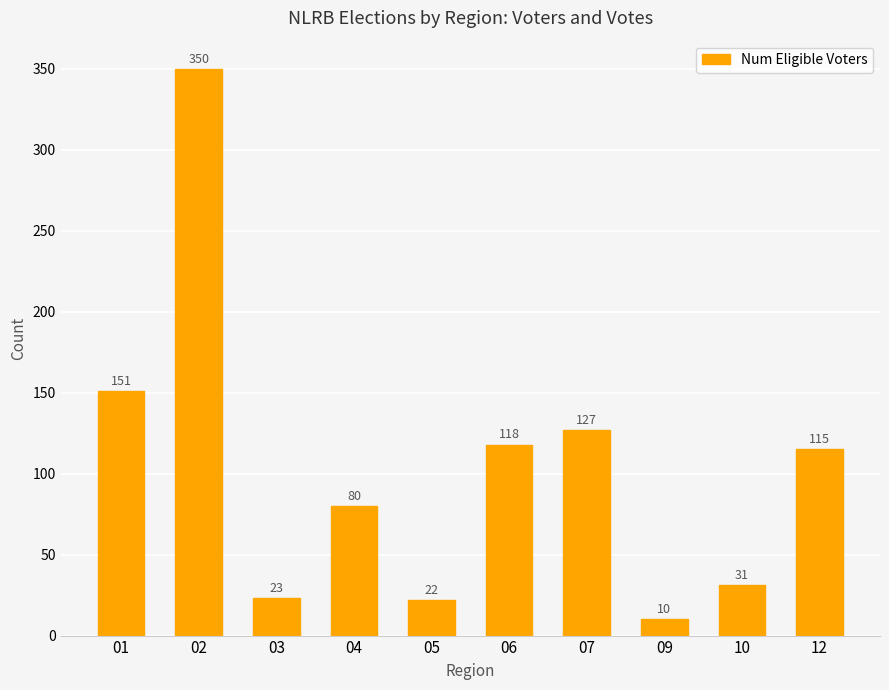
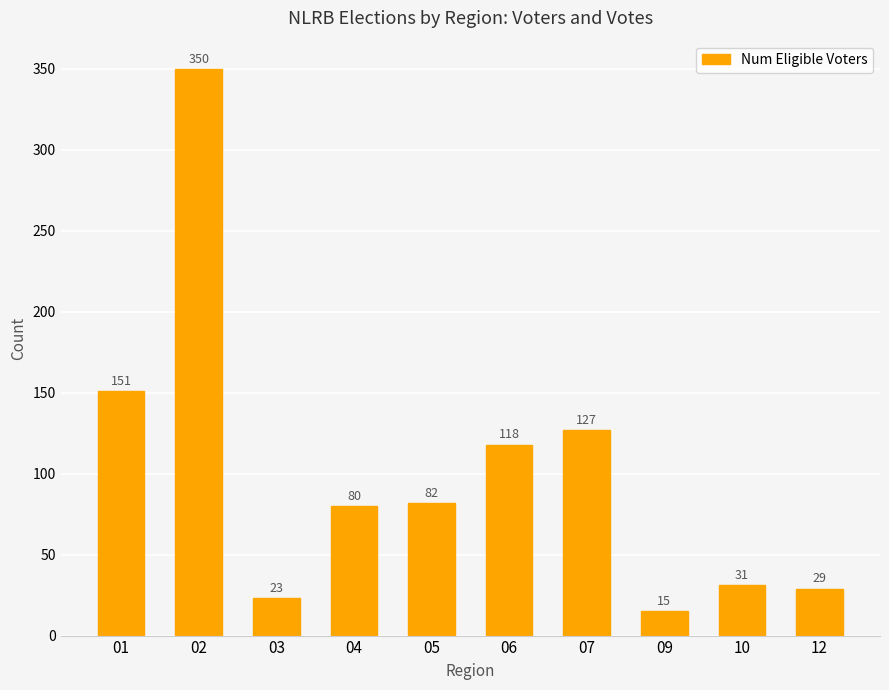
  {
    "01": 151,
    "02": 350,
    "03": 23,
    "04": 80,
-   "05": 22,
+   "05": 82,
    "06": 118,
    "07": 127,
-   "09": 10,
+   "09": 15,
    "10": 31,
-   "12": 115
+   "12": 29
  }
